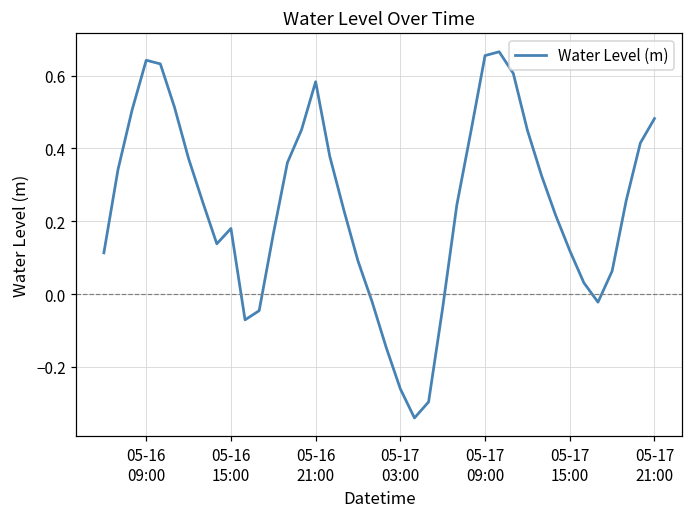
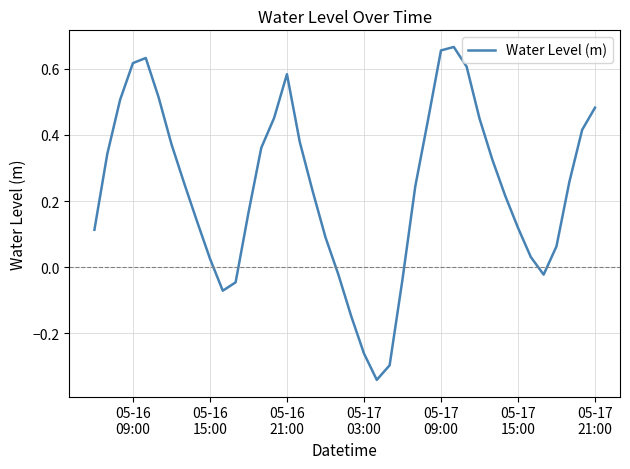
  {
-   "05-16 09:00": 0.64,
-   "05-16 15:00": 0.18,
+   "05-16 09:00": 0.62,
+   "05-16 15:00": 0.03,
    "05-16 21:00": 0.58,
    "05-17 03:00": -0.26,
    "05-17 09:00": 0.66,
    "05-17 15:00": 0.12,
    "05-17 21:00": 0.48
  }
